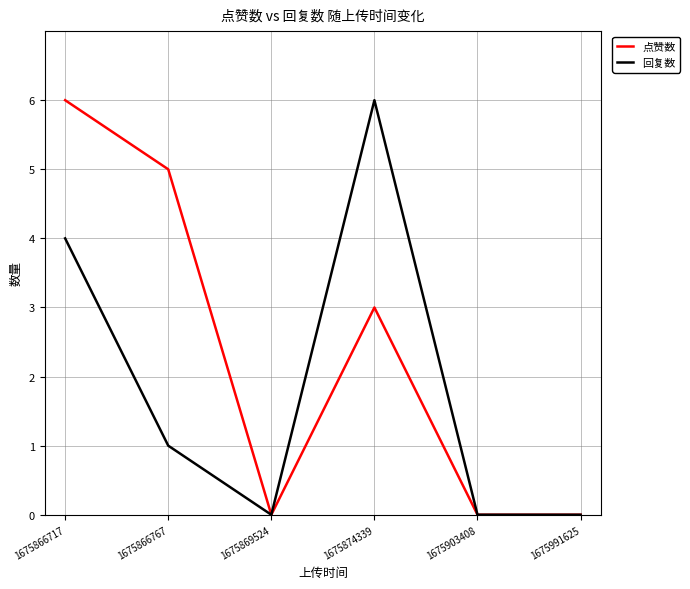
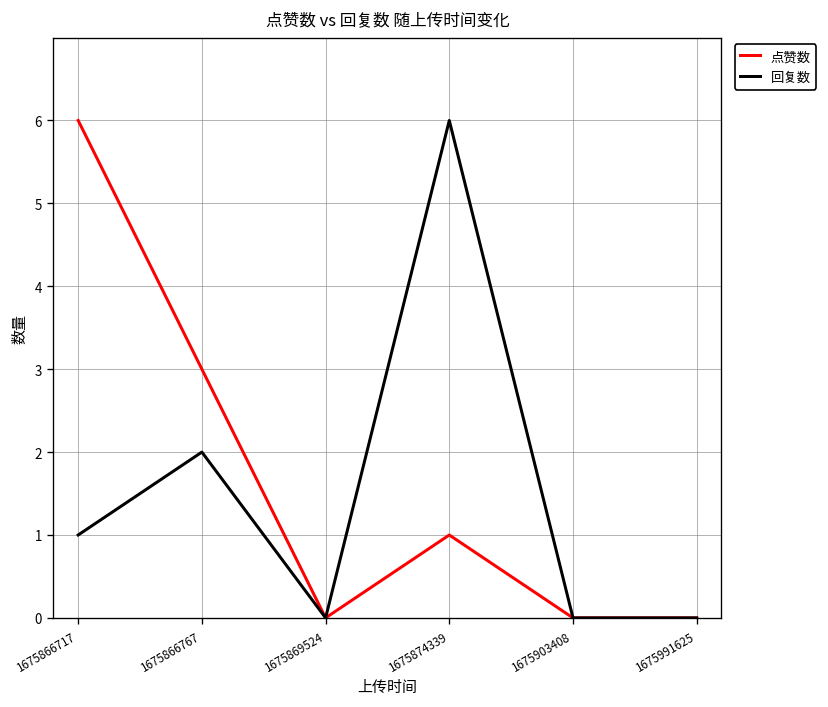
  {
    "点赞数": {
      "1675866717": 6,
-     "1675866767": 5,
-     "1675874339": 3
+     "1675866767": 3,
+     "1675874339": 1
    },
    "回复数": {
-     "1675866717": 4,
-     "1675866767": 1,
+     "1675866717": 1,
+     "1675866767": 2,
      "1675874339": 6
    }
  }
